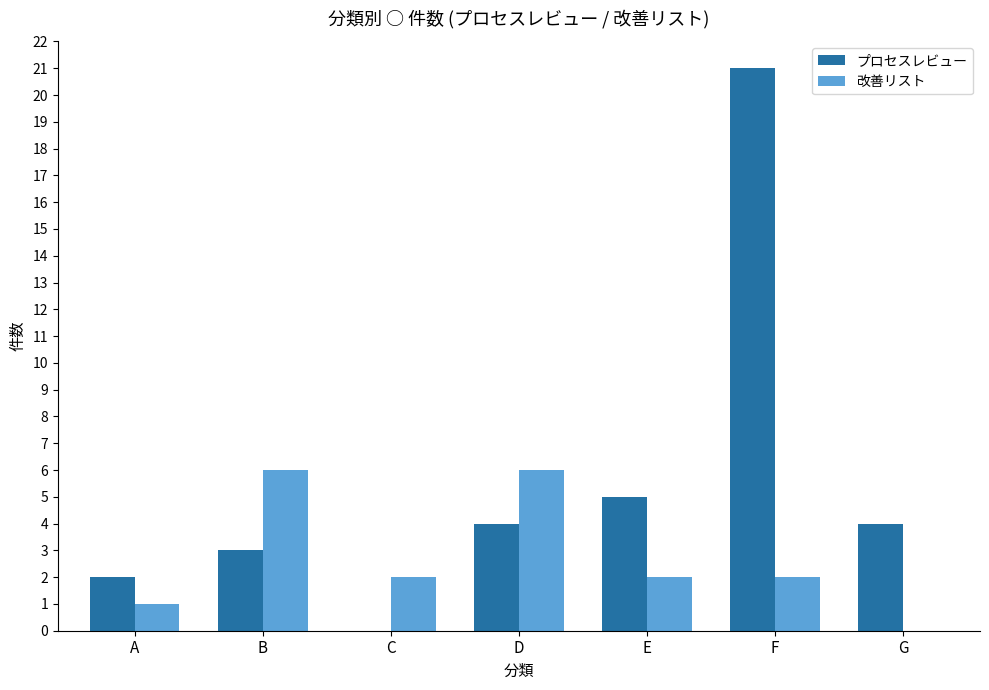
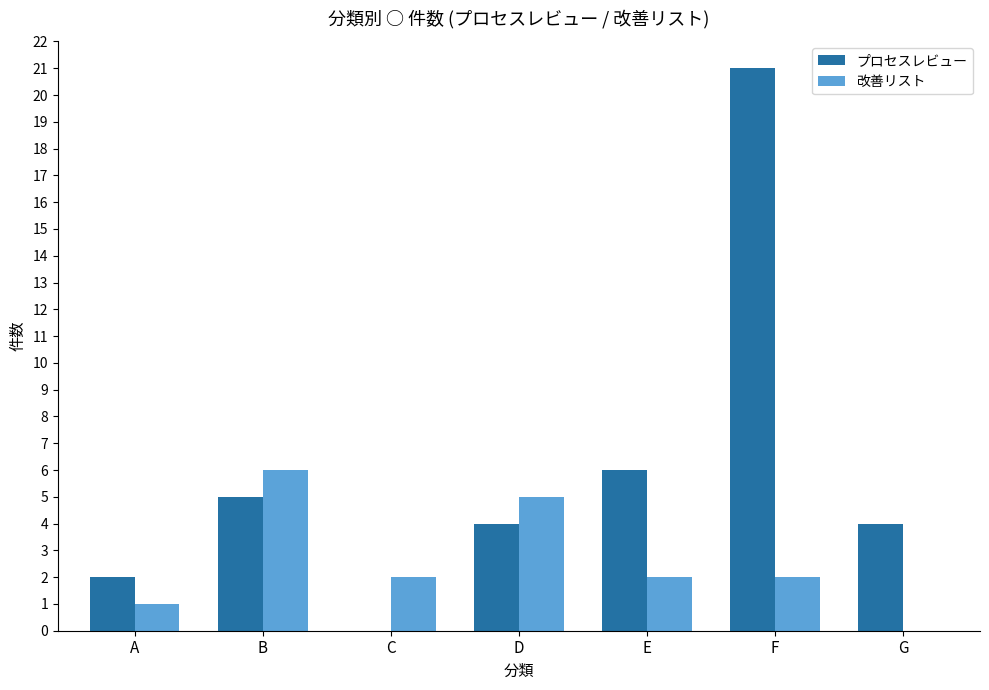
  {
    "プロセスレビュー": {
      "A": 2,
-     "B": 3,
+     "B": 5,
      "C": 0,
      "D": 4,
-     "E": 5,
+     "E": 6,
      "F": 21,
      "G": 4
    },
    "改善リスト": {
      "A": 1,
      "B": 6,
      "C": 2,
-     "D": 6,
+     "D": 5,
      "E": 2,
      "F": 2,
      "G": 0
    }
  }
